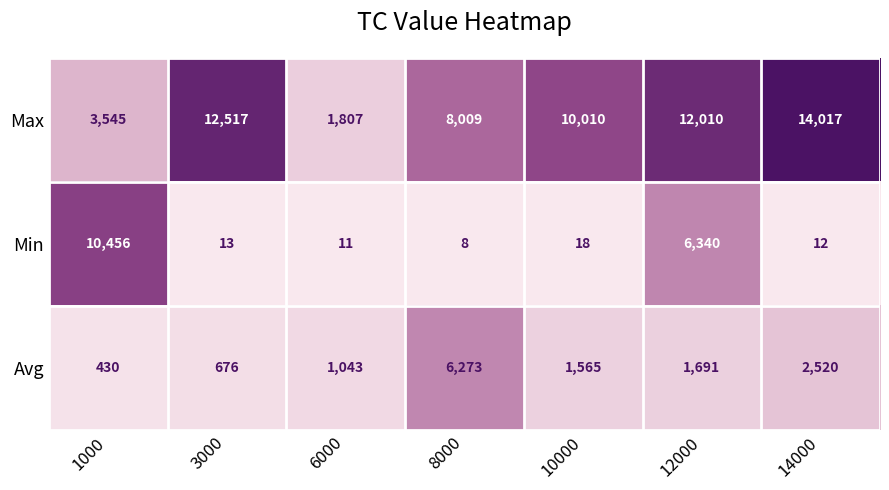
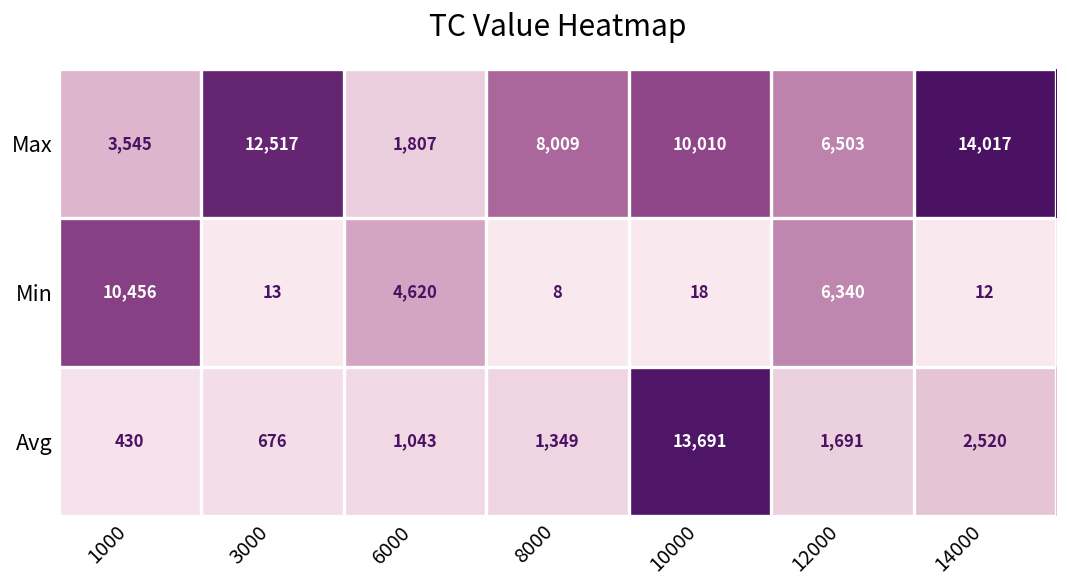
  {
    "Max": {
      "1000": "3,545",
      "3000": "12,517",
      "6000": "1,807",
      "8000": "8,009",
      "10000": "10,010",
-     "12000": "12,010",
+     "12000": "6,503",
      "14000": "14,017"
    },
    "Min": {
      "1000": "10,456",
      "3000": "13",
-     "6000": "11",
+     "6000": "4,620",
      "8000": "8",
      "10000": "18",
      "12000": "6,340",
      "14000": "12"
    },
    "Avg": {
      "1000": "430",
      "3000": "676",
      "6000": "1,043",
-     "8000": "6,273",
-     "10000": "1,565",
+     "8000": "1,349",
+     "10000": "13,691",
      "12000": "1,691",
      "14000": "2,520"
    }
  }
